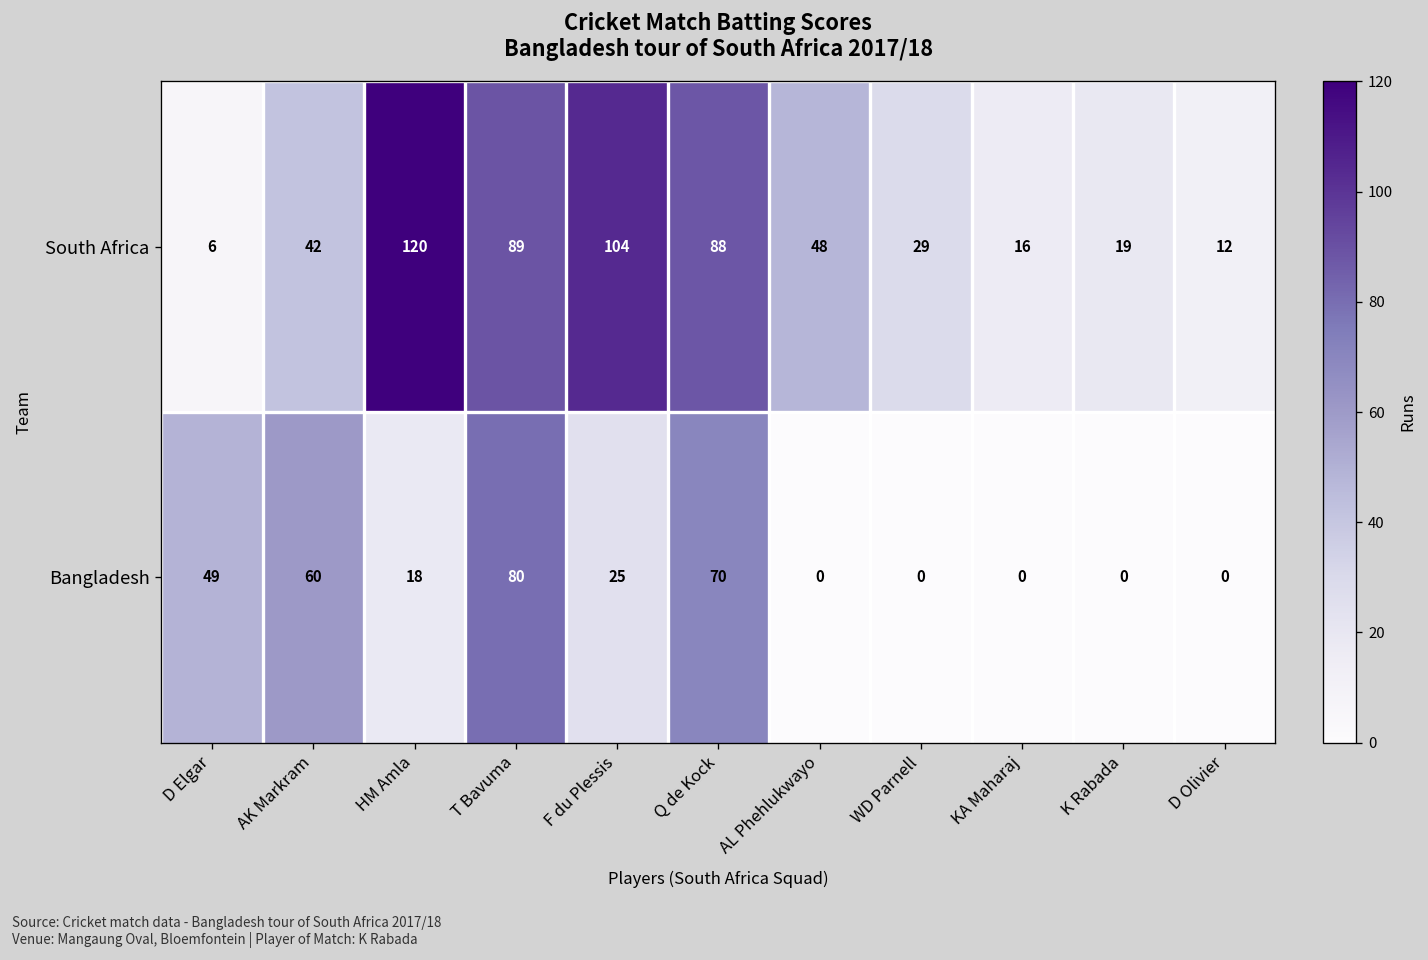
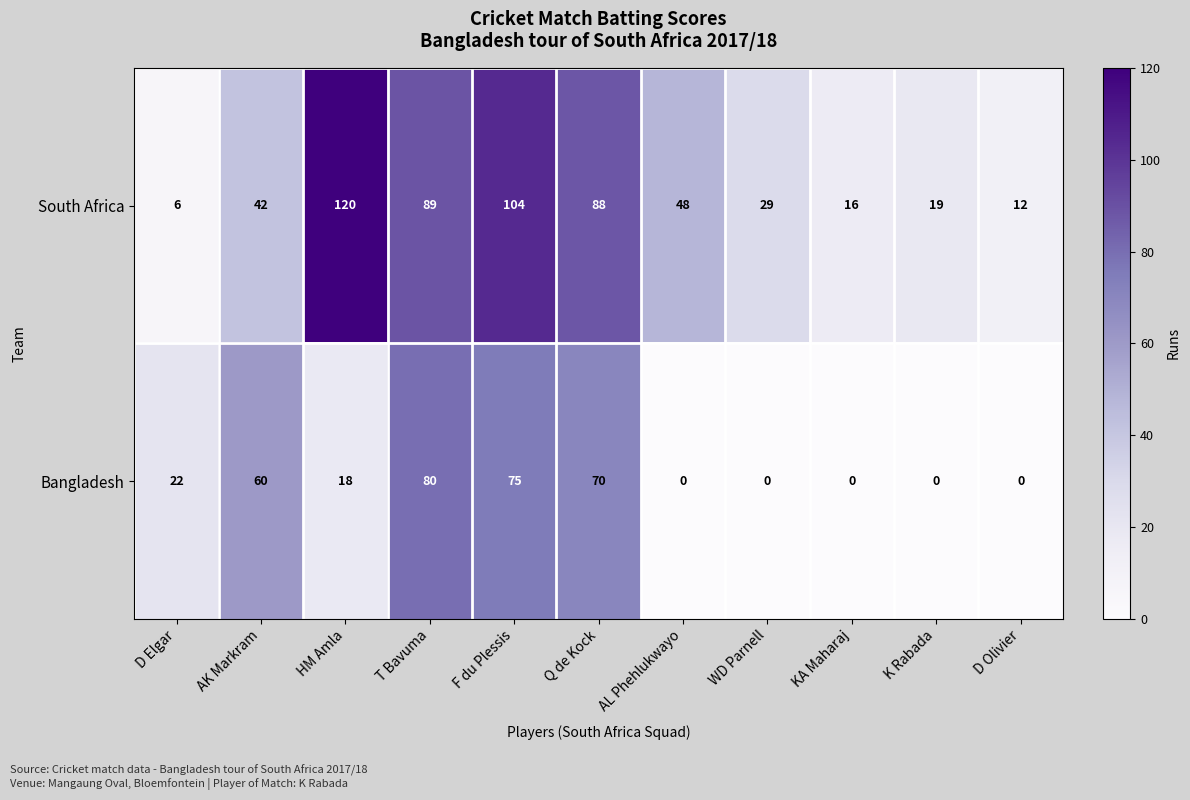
  {
    "South Africa": {
      "D Elgar": 6,
      "AK Markram": 42,
      "HM Amla": 120,
      "T Bavuma": 89,
      "F du Plessis": 104,
      "Q de Kock": 88,
      "AL Phehlukwayo": 48,
      "WD Parnell": 29,
      "KA Maharaj": 16,
      "K Rabada": 19,
      "D Olivier": 12
    },
    "Bangladesh": {
-     "D Elgar": 49,
+     "D Elgar": 22,
      "AK Markram": 60,
      "HM Amla": 18,
      "T Bavuma": 80,
-     "F du Plessis": 25,
+     "F du Plessis": 75,
      "Q de Kock": 70,
      "AL Phehlukwayo": 0,
      "WD Parnell": 0,
      "KA Maharaj": 0,
      "K Rabada": 0,
      "D Olivier": 0
    }
  }
